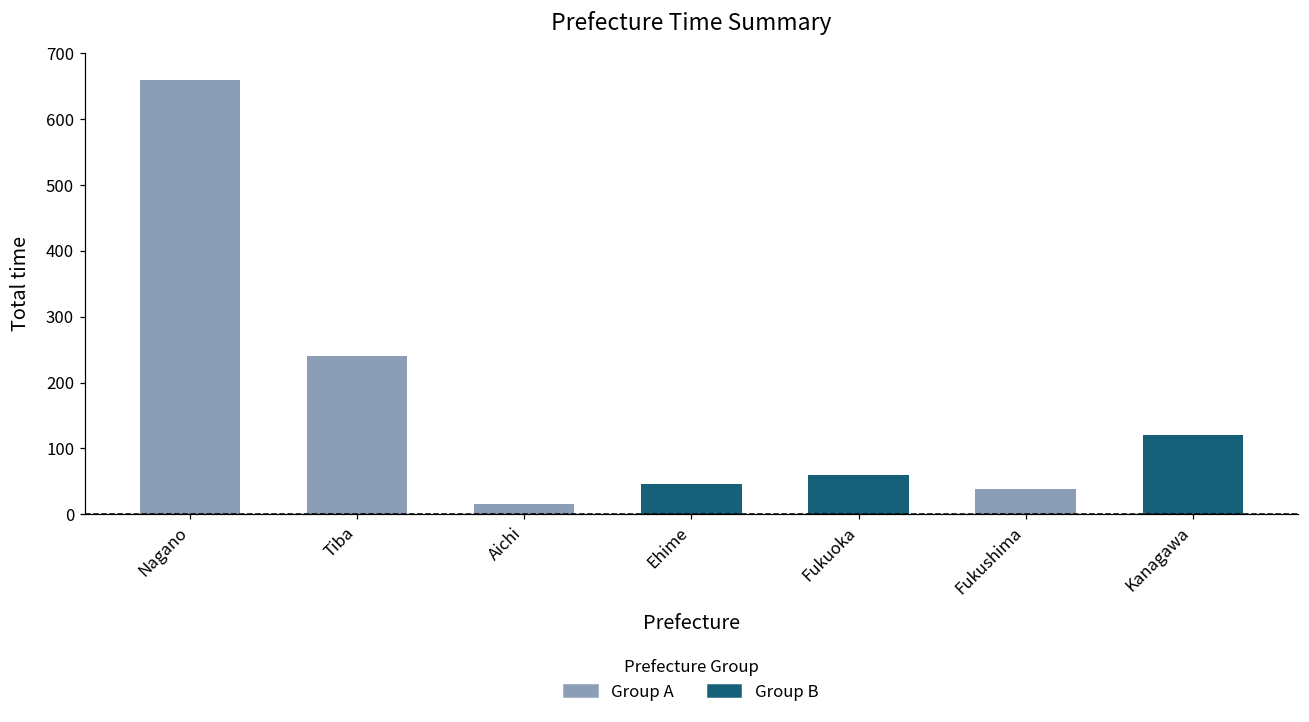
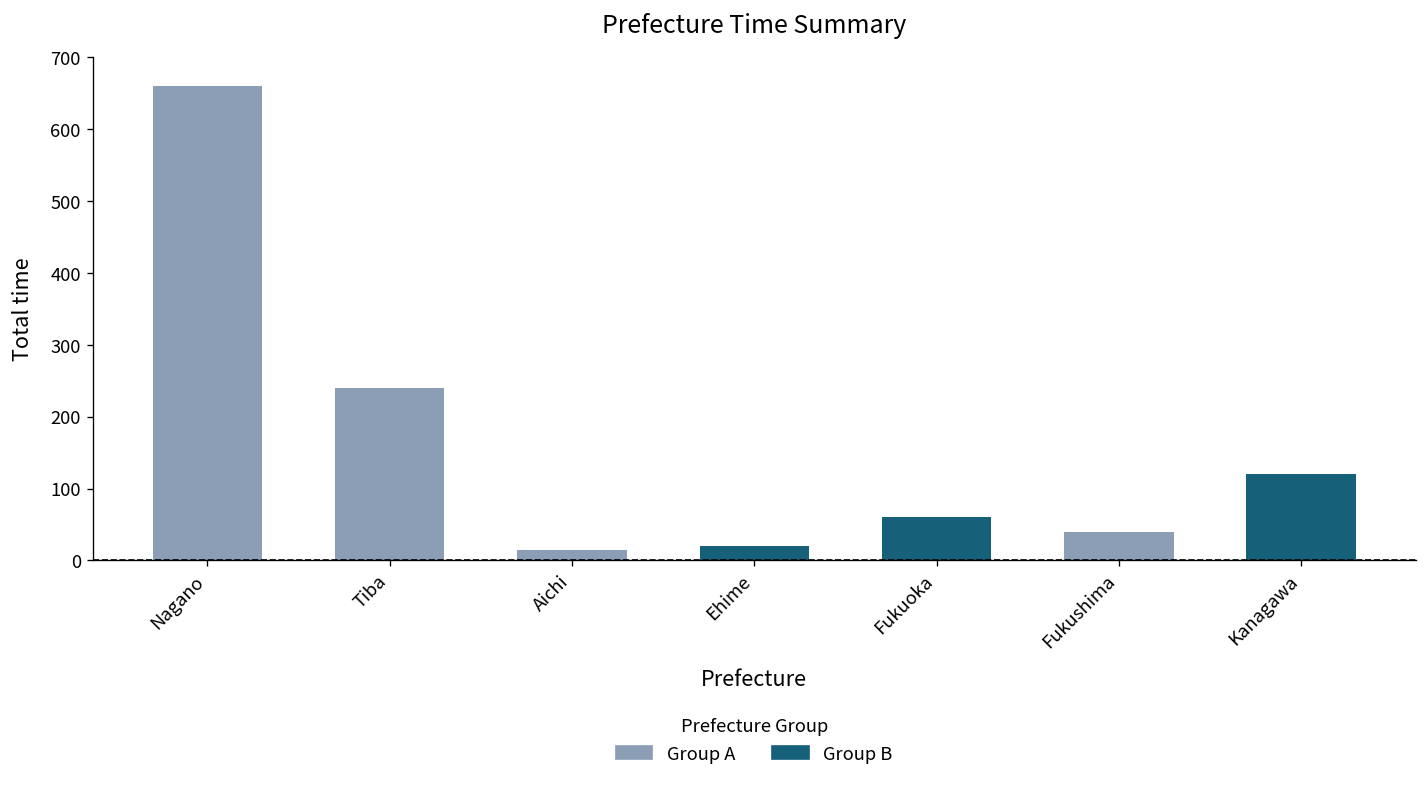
  {
    "Nagano": 660,
    "Tiba": 240,
    "Aichi": 20,
-   "Ehime": 50,
+   "Ehime": 20,
    "Fukuoka": 60,
    "Fukushima": 40,
    "Kanagawa": 120
  }
